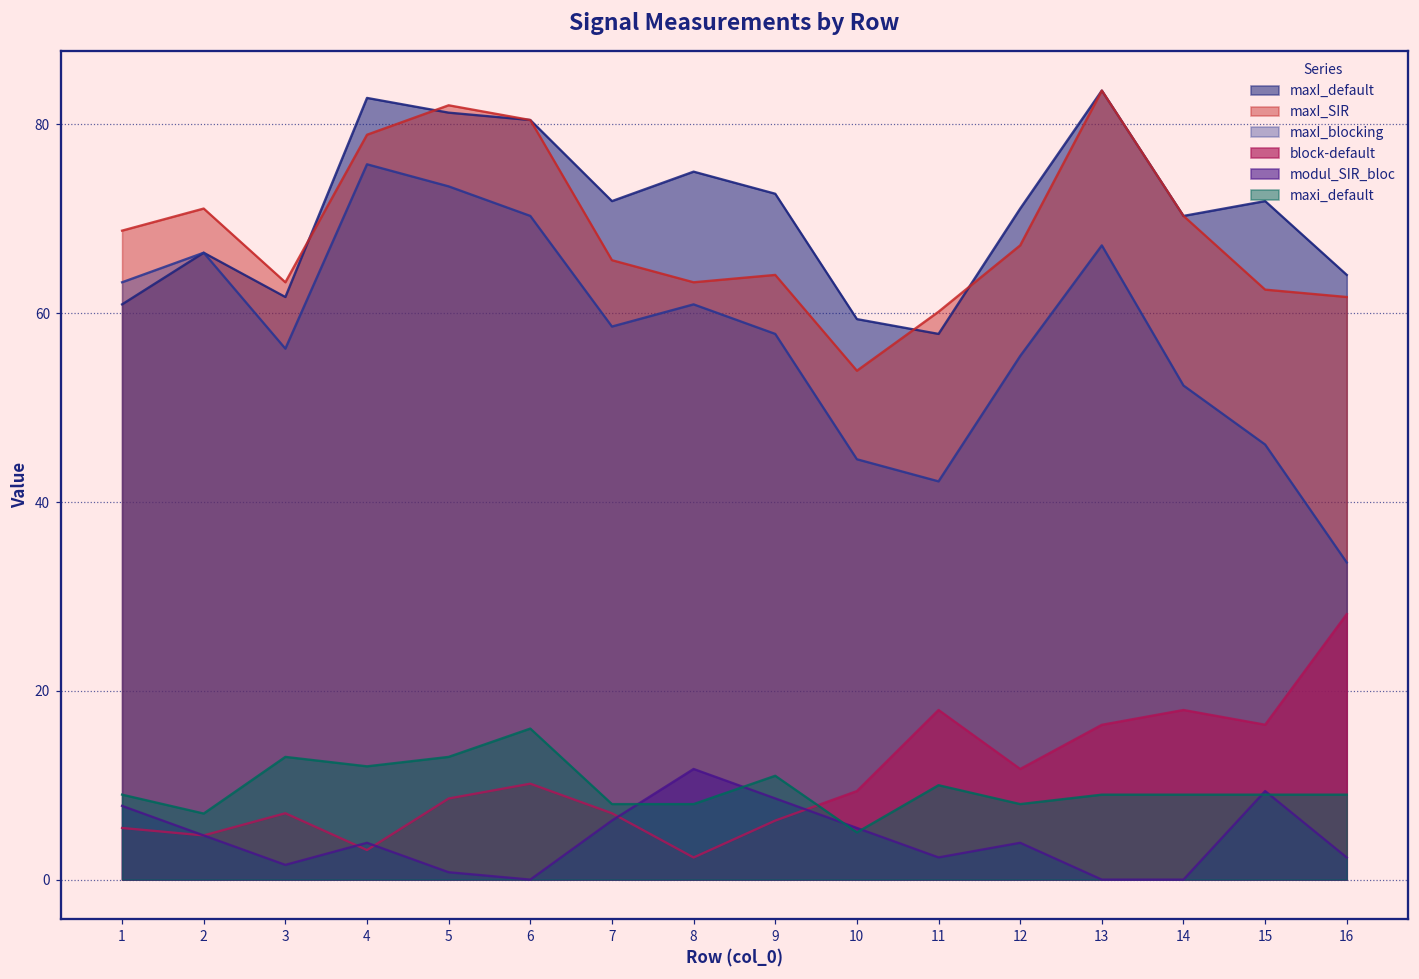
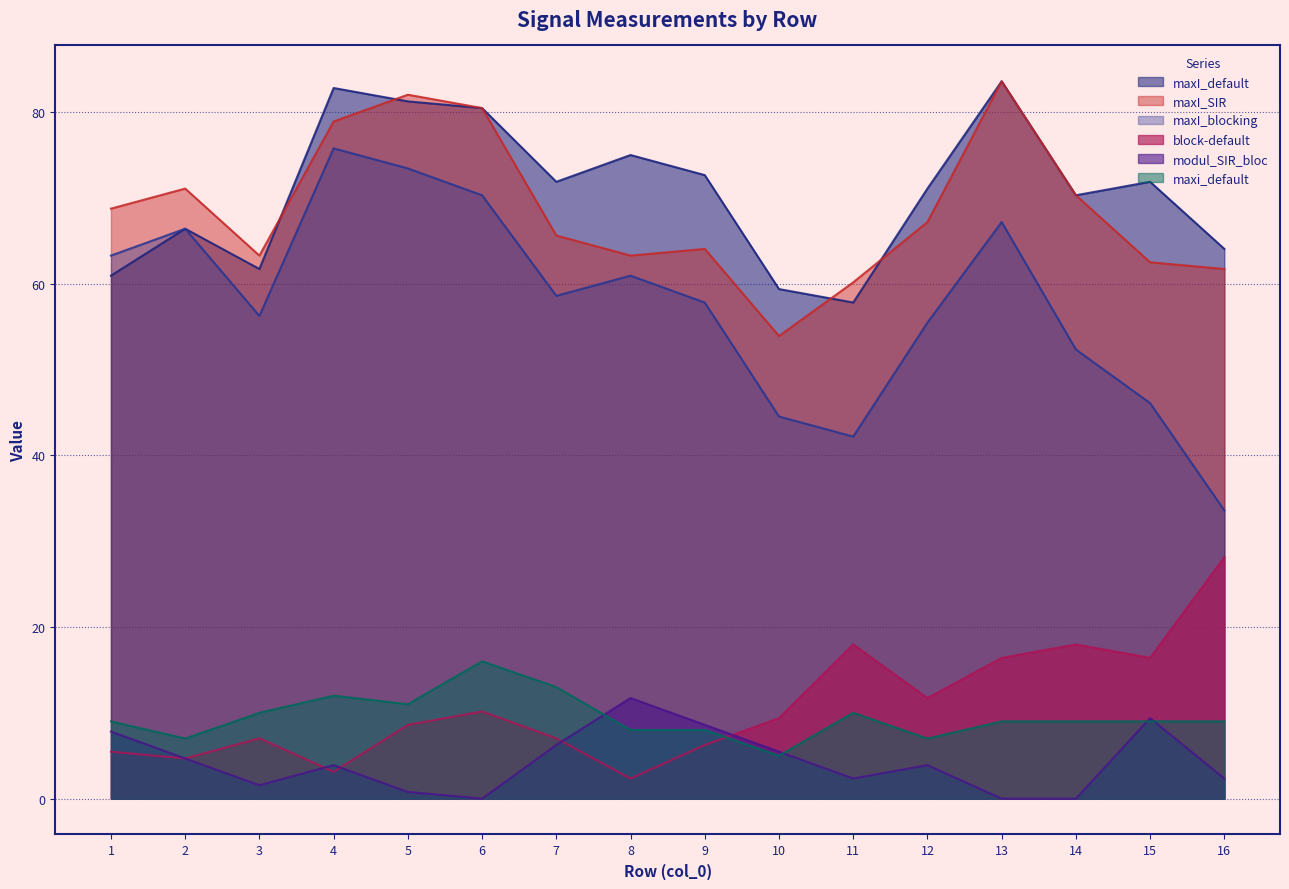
  {
    "maxi_default": {
      "1": 9,
      "2": 7,
-     "3": 13,
+     "3": 10,
      "4": 12,
-     "5": 13,
+     "5": 11,
      "6": 16,
-     "7": 8,
+     "7": 13,
      "8": 8,
-     "9": 11,
+     "9": 8,
      "10": 5,
      "11": 10,
-     "12": 8,
+     "12": 7,
      "13": 9,
      "14": 9,
      "15": 9,
      "16": 9
    }
  }
